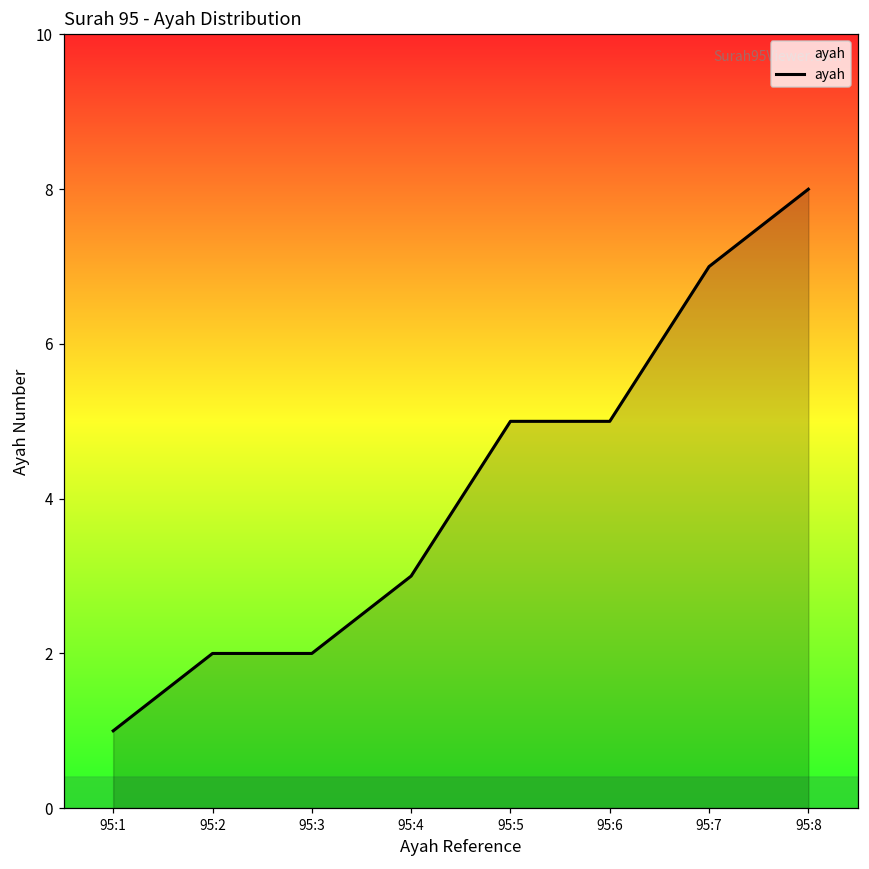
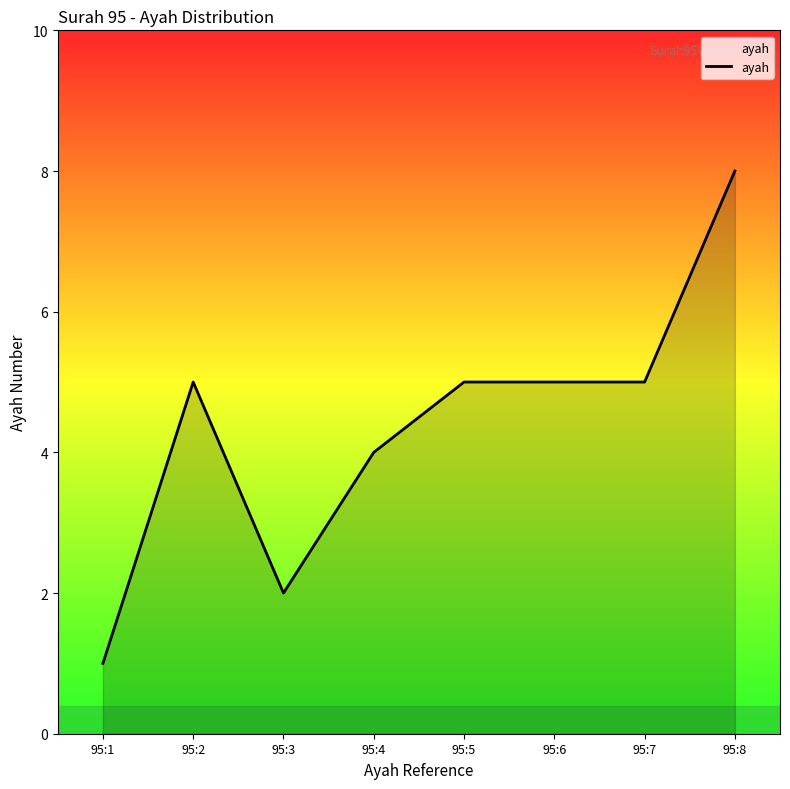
  {
    "95:1": 1,
-   "95:2": 2,
+   "95:2": 5,
    "95:3": 2,
-   "95:4": 3,
+   "95:4": 4,
    "95:5": 5,
    "95:6": 5,
-   "95:7": 7,
+   "95:7": 5,
    "95:8": 8
  }
